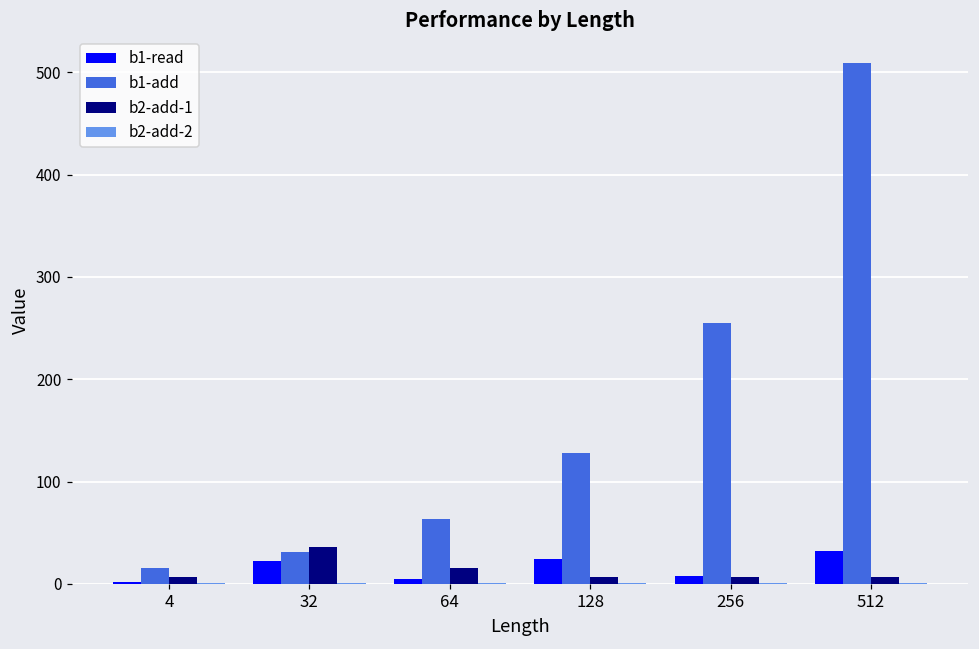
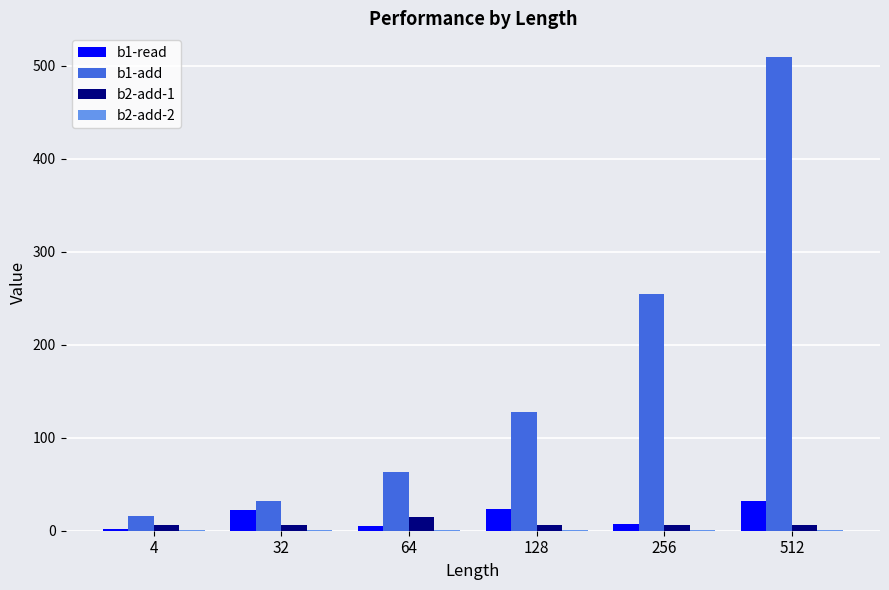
  {
    "b1-read": {
      "32": 20,
      "64": 0,
      "128": 20,
      "256": 10,
      "512": 30
    },
    "b2-add-1": {
      "4": 10,
-     "32": 40,
+     "32": 10,
      "64": 20,
      "128": 10,
      "256": 10,
      "512": 10
    }
  }
